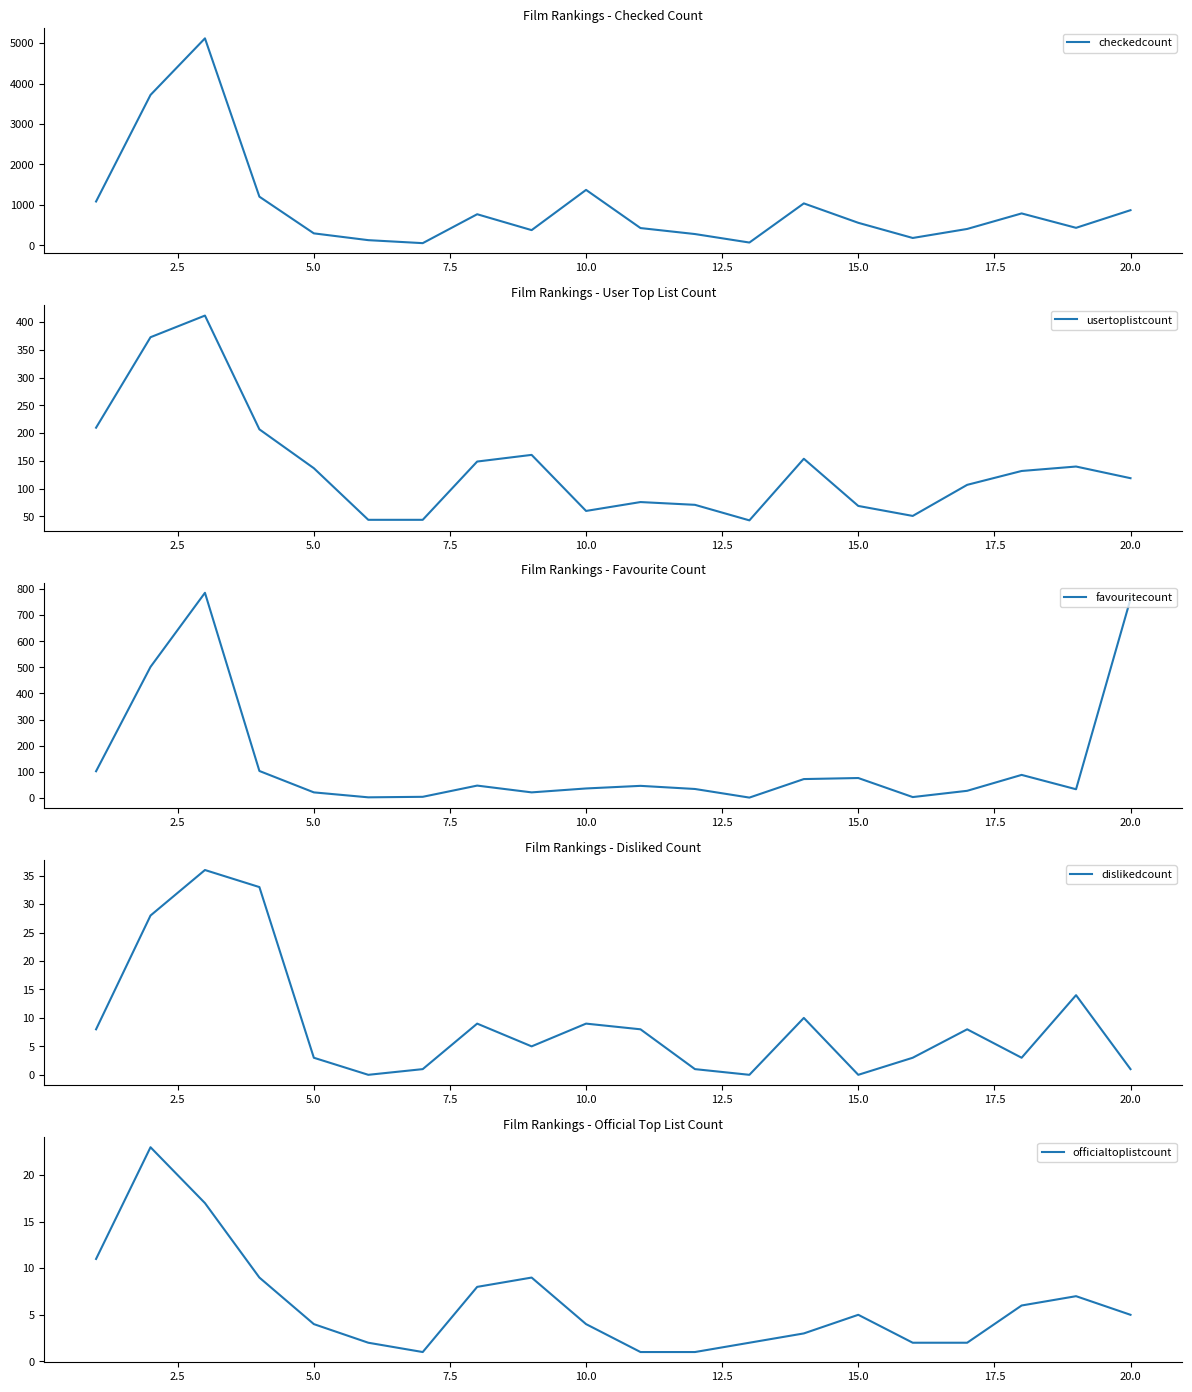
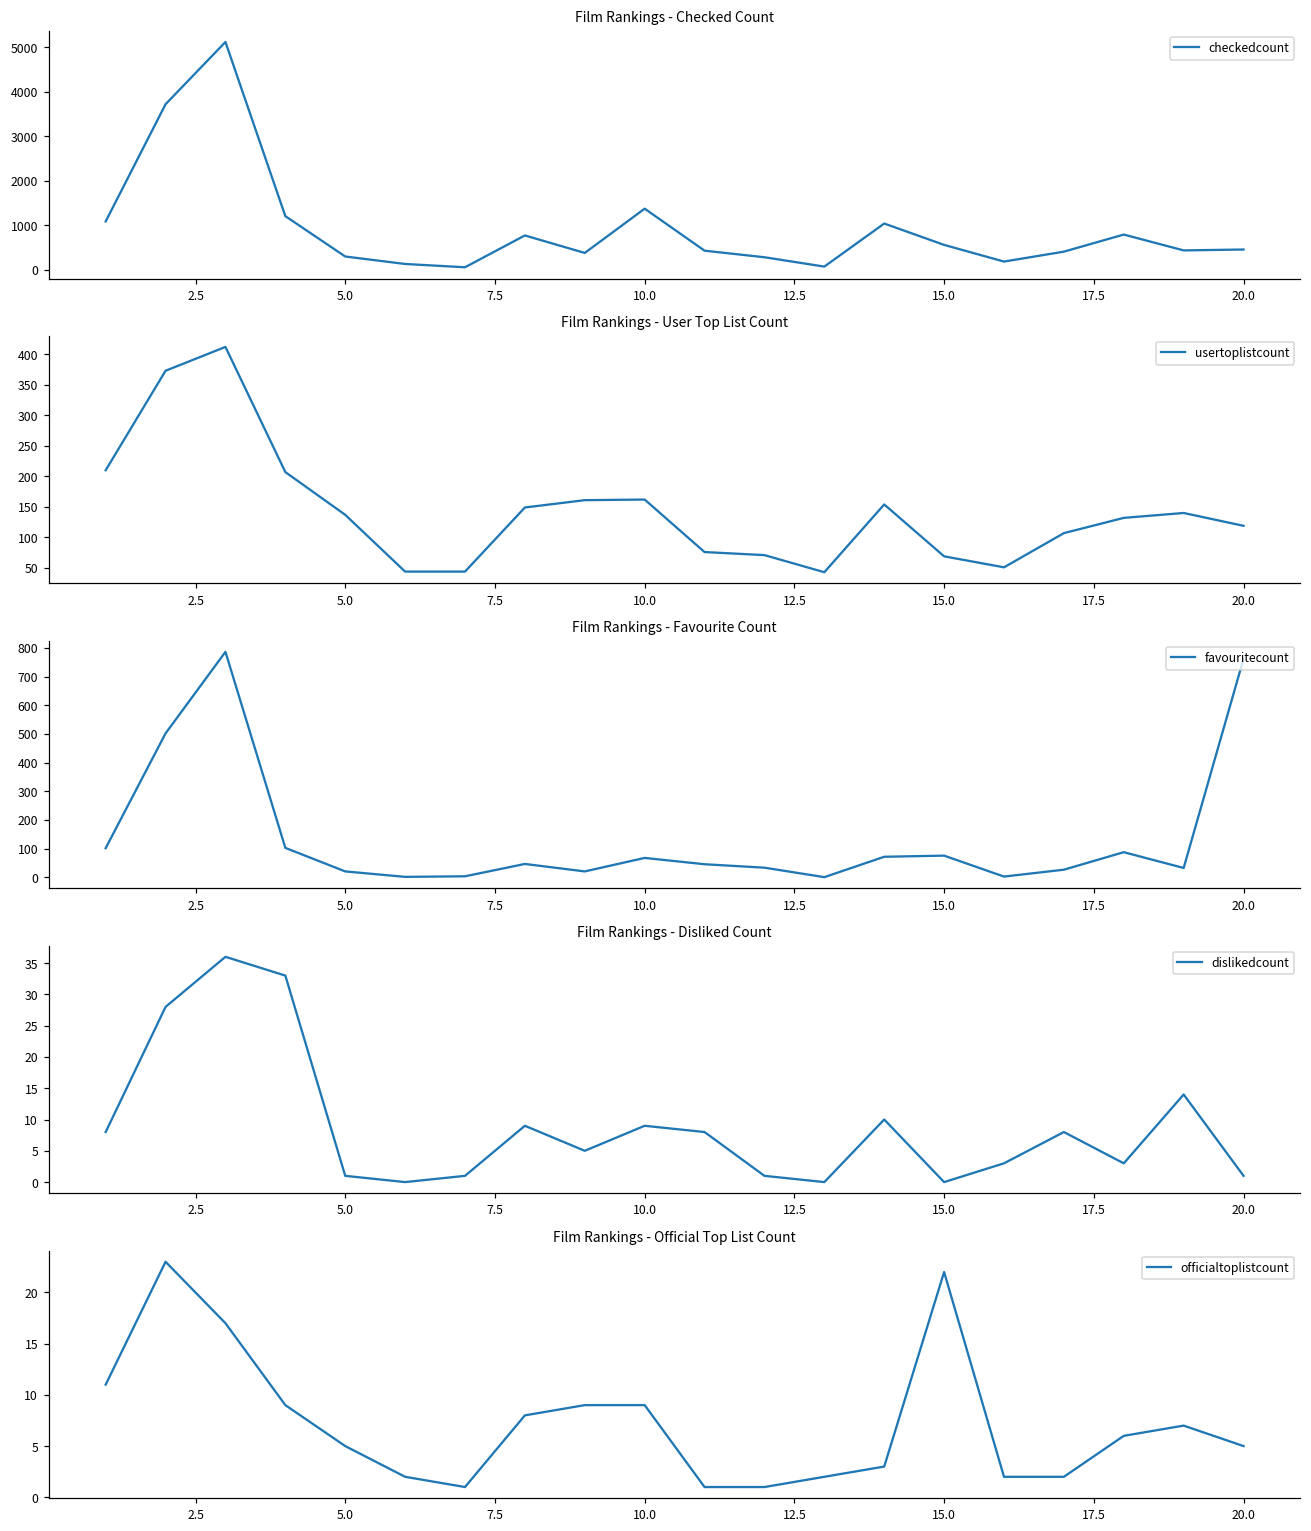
  {
    "Film Rankings - Checked Count": {
      "5.0": 300,
      "10.0": 1400,
      "15.0": 600,
-     "20.0": 900
+     "20.0": 500
    },
    "Film Rankings - User Top List Count": {
      "5.0": 140,
-     "10.0": 60,
+     "10.0": 160,
      "15.0": 70,
      "20.0": 120
    },
    "Film Rankings - Favourite Count": {
      "5.0": 20,
-     "10.0": 40,
+     "10.0": 70,
      "15.0": 80
    },
    "Film Rankings - Disliked Count": {
-     "5.0": 3,
+     "5.0": 1,
      "10.0": 9,
      "15.0": 0,
      "20.0": 1
    },
    "Film Rankings - Official Top List Count": {
-     "5.0": 4,
-     "10.0": 4,
-     "15.0": 5,
+     "5.0": 5,
+     "10.0": 9,
+     "15.0": 22,
      "20.0": 5
    }
  }
